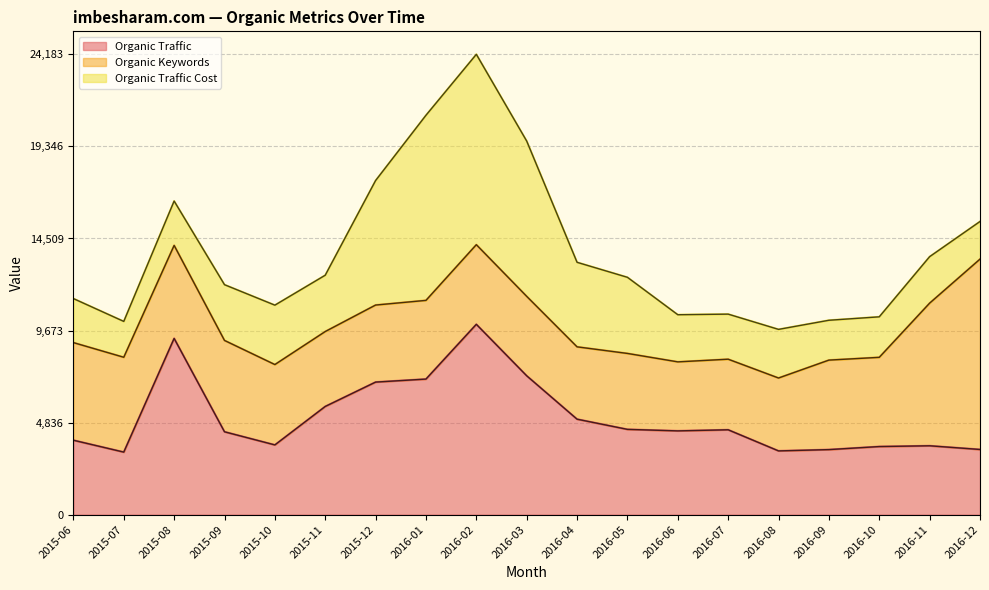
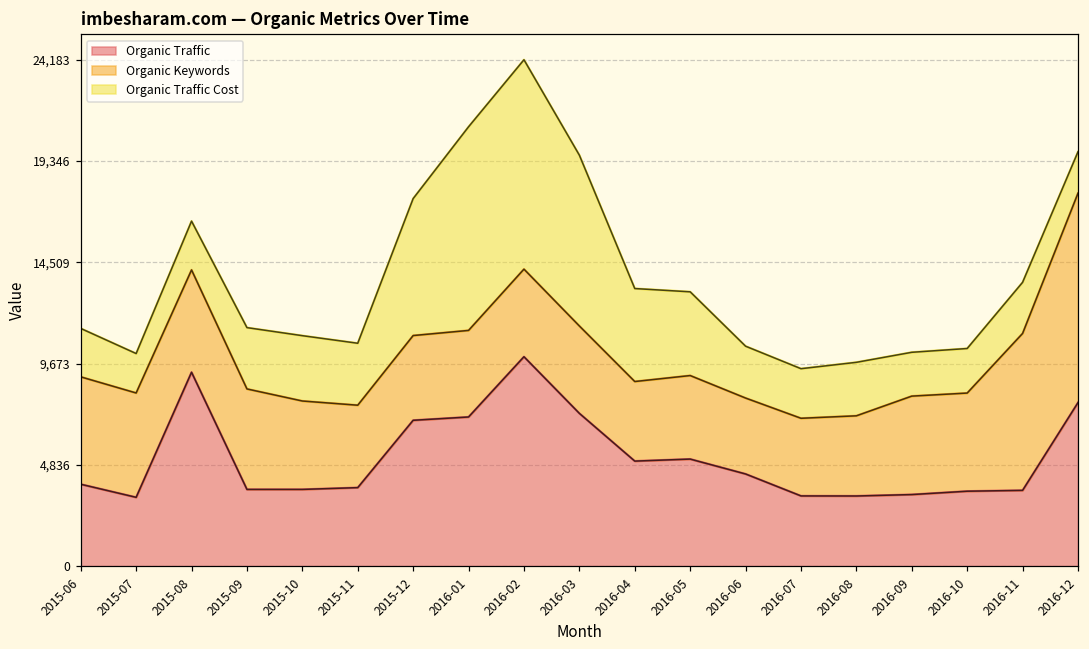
  {
    "Organic Traffic": {
      "2015-06": "3,900",
      "2015-07": "3,300",
      "2015-08": "9,300",
-     "2015-09": "4,400",
+     "2015-09": "3,700",
      "2015-10": "3,700",
-     "2015-11": "5,700",
+     "2015-11": "3,700",
      "2015-12": "7,000",
      "2016-01": "7,100",
      "2016-02": "10,000",
      "2016-03": "7,300",
      "2016-04": "5,000",
-     "2016-05": "4,500",
+     "2016-05": "5,100",
      "2016-06": "4,400",
-     "2016-07": "4,500",
+     "2016-07": "3,400",
      "2016-08": "3,300",
      "2016-09": "3,400",
      "2016-10": "3,600",
      "2016-11": "3,600",
-     "2016-12": "3,400"
+     "2016-12": "7,800"
    }
  }
